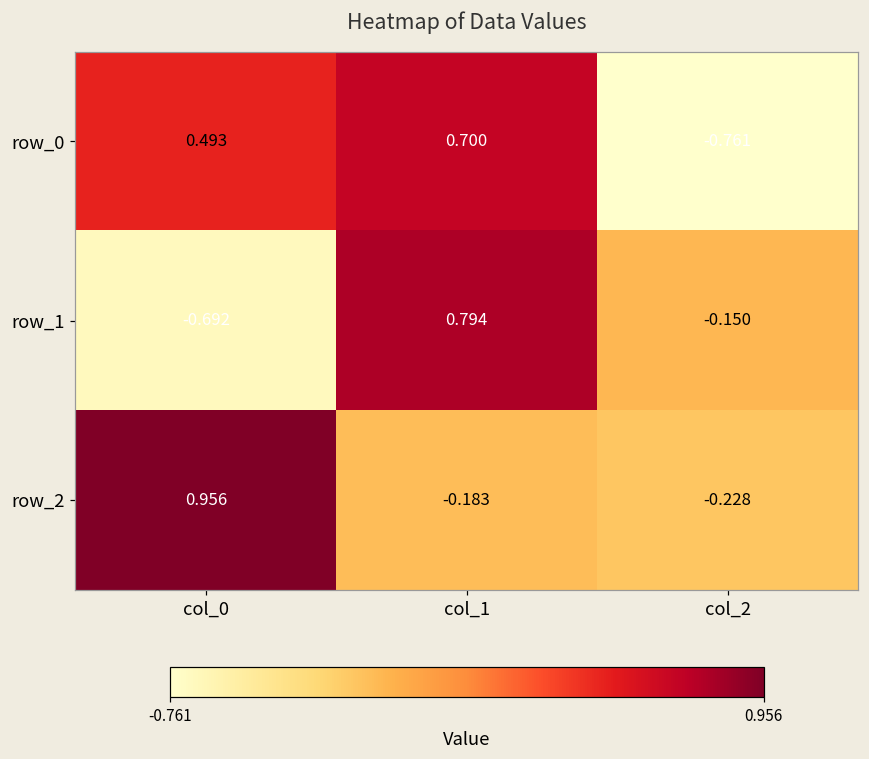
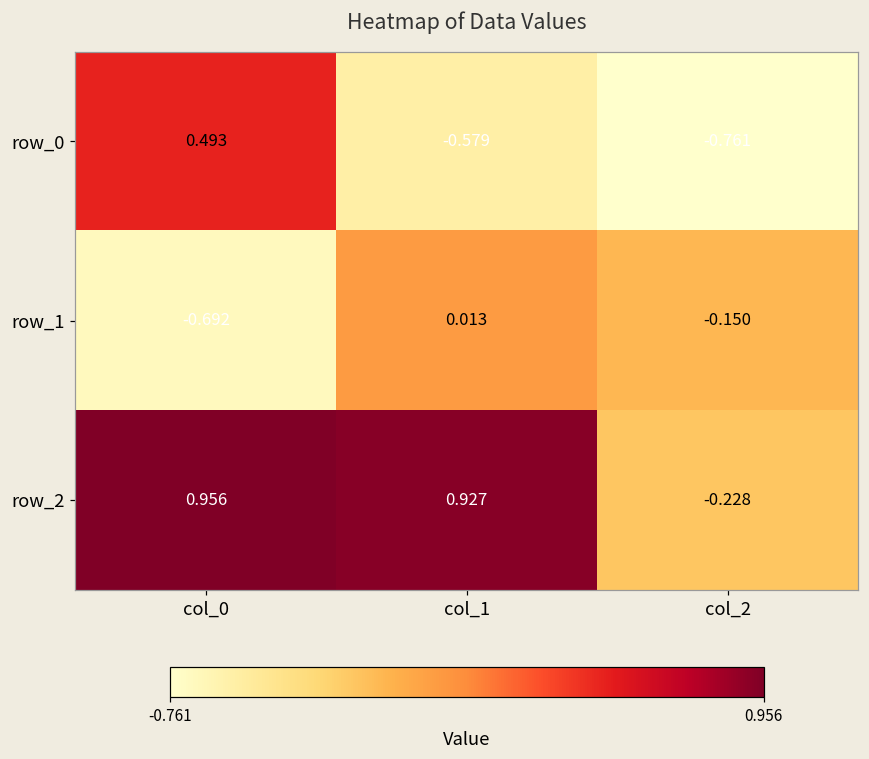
  {
    "row_0": {
      "col_0": 0.493,
-     "col_1": 0.700,
+     "col_1": -0.579,
      "col_2": -0.761
    },
    "row_1": {
      "col_0": -0.692,
-     "col_1": 0.794,
+     "col_1": 0.013,
      "col_2": -0.150
    },
    "row_2": {
      "col_0": 0.956,
-     "col_1": -0.183,
+     "col_1": 0.927,
      "col_2": -0.228
    }
  }
